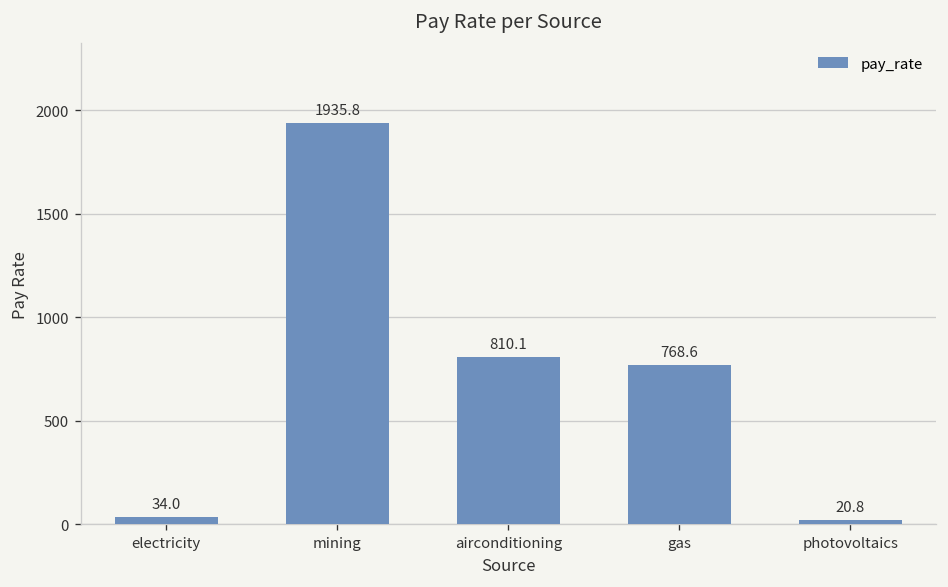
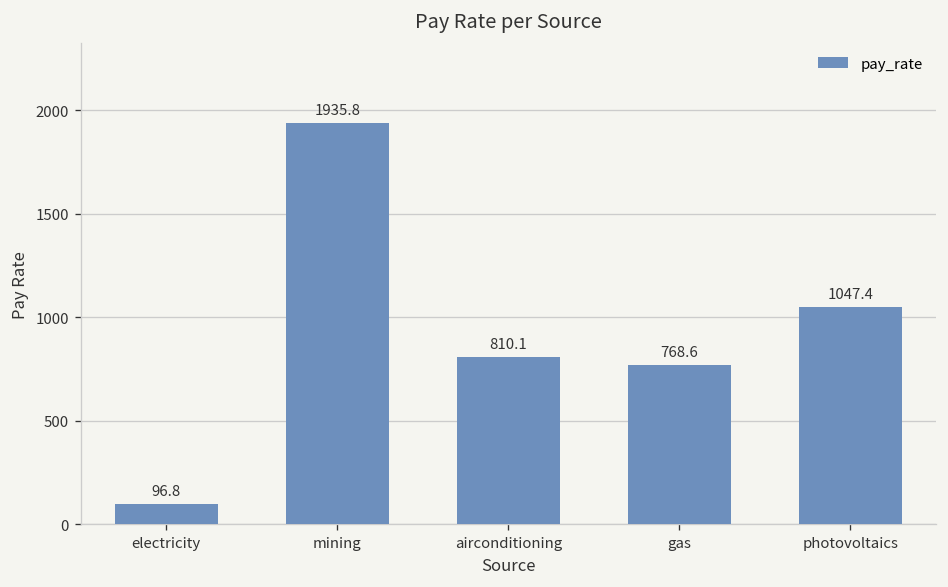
  {
-   "electricity": 34.0,
+   "electricity": 96.8,
    "mining": 1935.8,
    "airconditioning": 810.1,
    "gas": 768.6,
-   "photovoltaics": 20.8
+   "photovoltaics": 1047.4
  }
